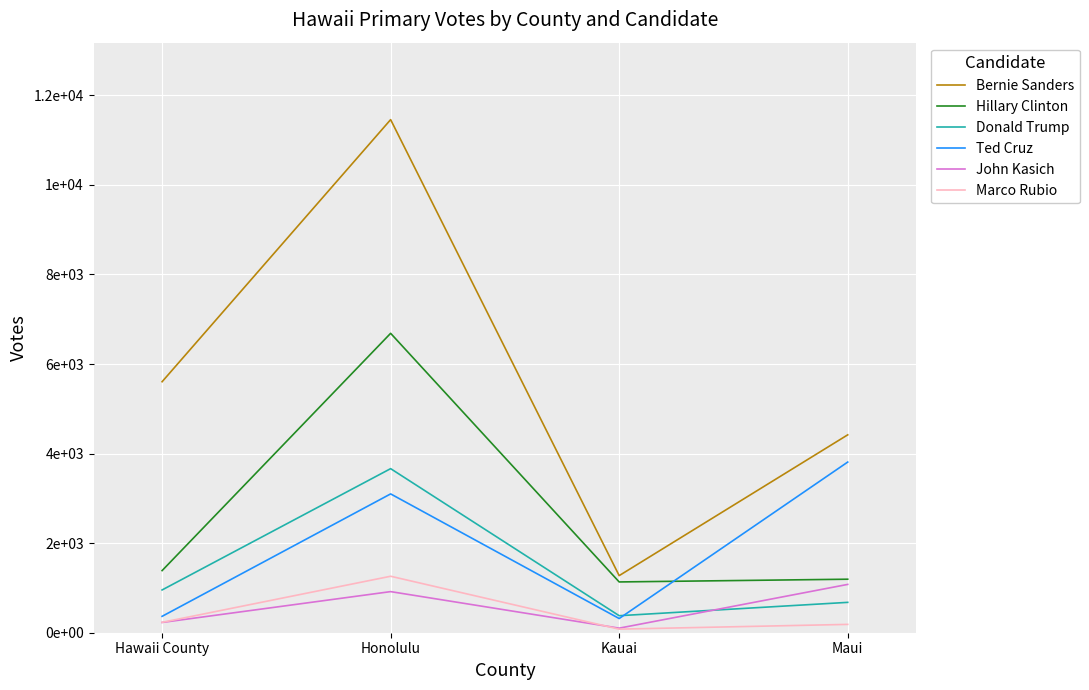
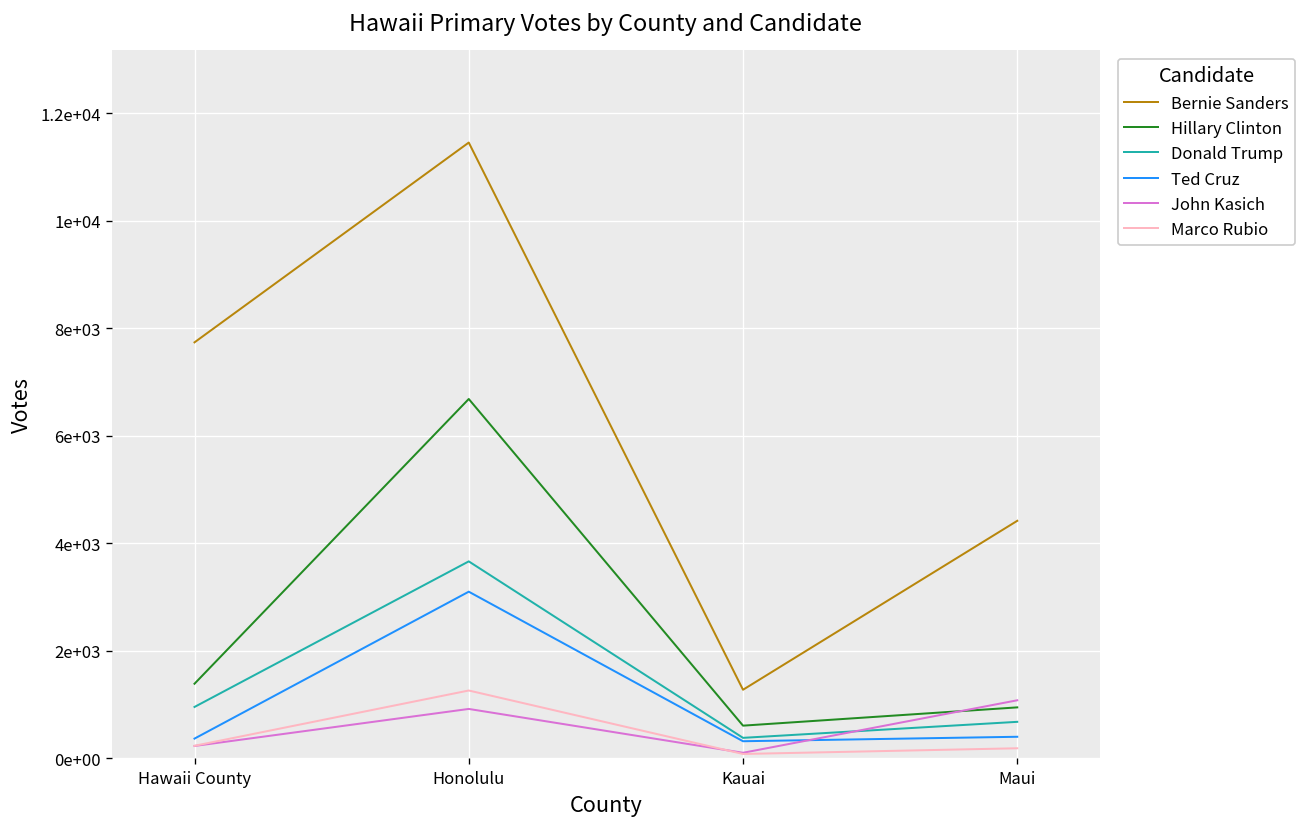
  {
    "Bernie Sanders": {
-     "Hawaii County": 5600,
+     "Hawaii County": 7700,
      "Honolulu": 11500,
      "Kauai": 1300,
      "Maui": 4400
    },
    "Hillary Clinton": {
      "Hawaii County": 1400,
      "Honolulu": 6700,
-     "Kauai": 1100,
-     "Maui": 1200
+     "Kauai": 600,
+     "Maui": 900
    },
    "Donald Trump": {
      "Hawaii County": 1000,
      "Honolulu": 3700,
      "Kauai": 400,
      "Maui": 700
    },
    "Ted Cruz": {
      "Hawaii County": 400,
      "Honolulu": 3100,
      "Kauai": 300,
-     "Maui": 3800
+     "Maui": 400
    },
    "John Kasich": {
      "Honolulu": 900,
      "Maui": 1100
    },
    "Marco Rubio": {
      "Honolulu": 1300,
      "Maui": 200
    }
  }
